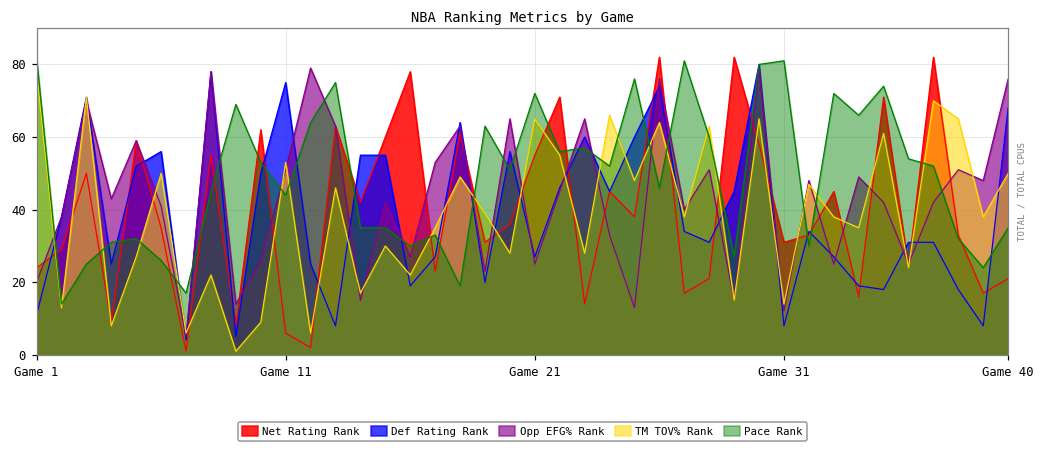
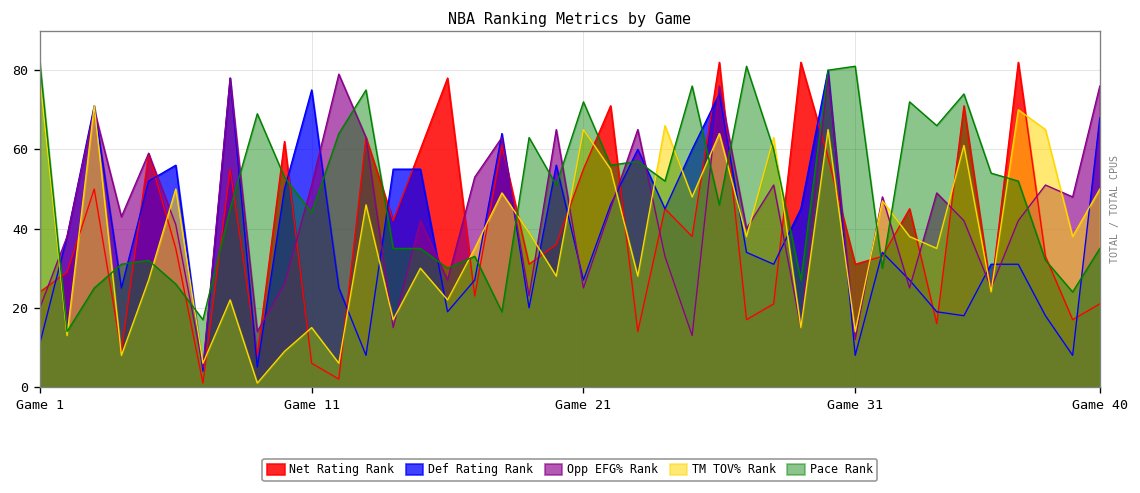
  {
    "Net Rating Rank": {
      "Game 1": 24,
      "Game 11": 6,
      "Game 21": 55,
      "Game 31": 31,
      "Game 40": 21
    },
    "Def Rating Rank": {
      "Game 1": 11,
      "Game 11": 75,
      "Game 21": 27,
      "Game 31": 8,
      "Game 40": 68
    },
    "Opp EFG% Rank": {
      "Game 1": 20,
      "Game 11": 51,
      "Game 21": 25,
      "Game 31": 12,
      "Game 40": 76
    },
    "TM TOV% Rank": {
      "Game 1": 78,
-     "Game 11": 53,
+     "Game 11": 15,
      "Game 21": 65,
      "Game 31": 14,
      "Game 40": 50
    },
    "Pace Rank": {
      "Game 1": 82,
      "Game 11": 44,
      "Game 21": 72,
      "Game 31": 81,
      "Game 40": 35
    }
  }
